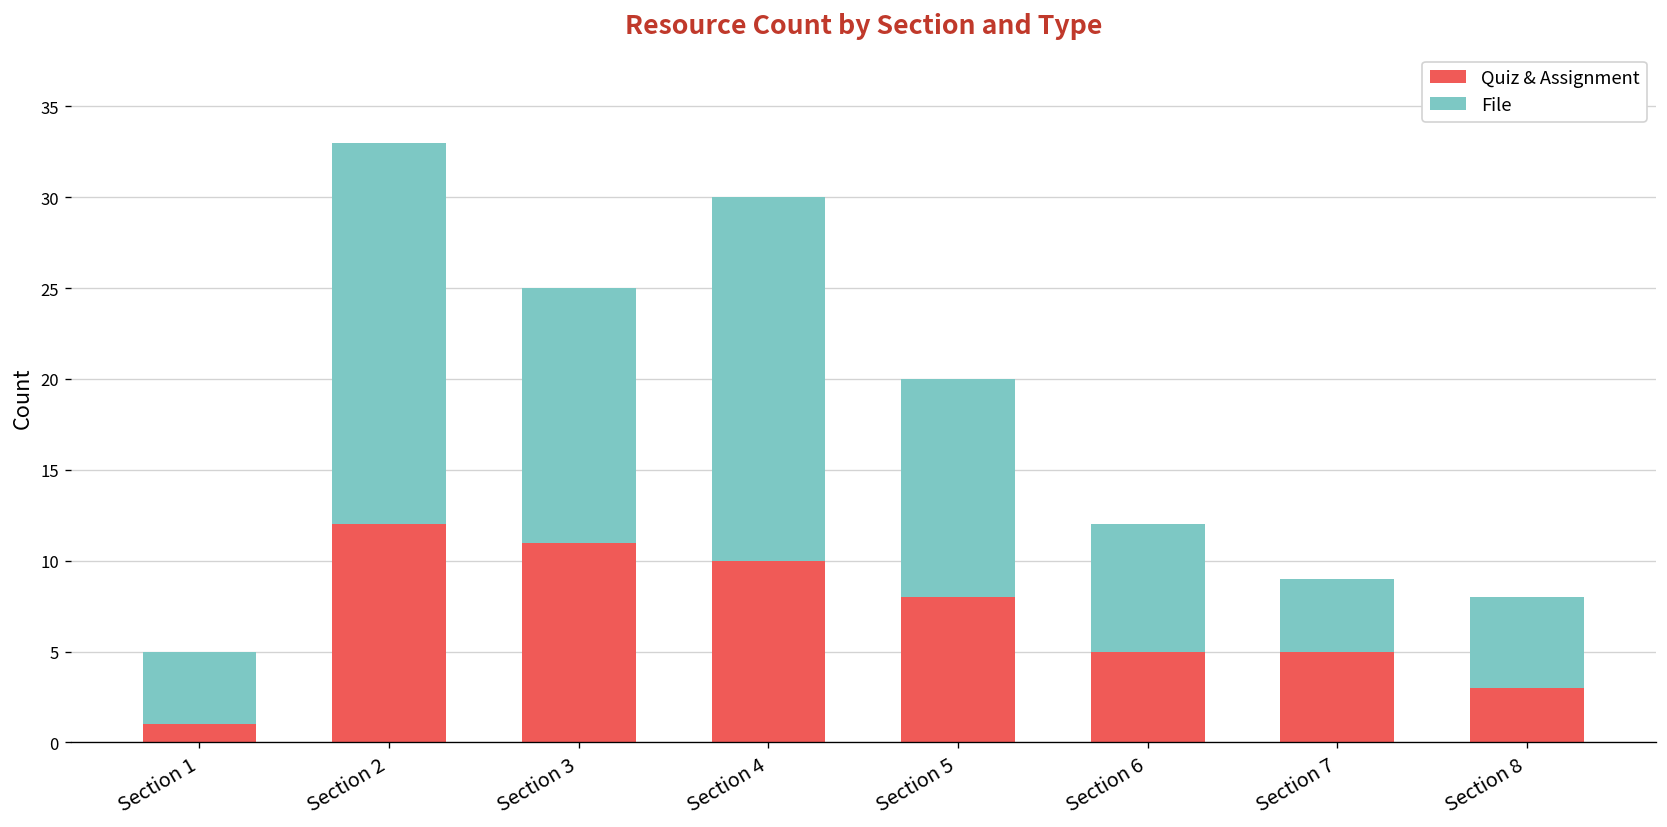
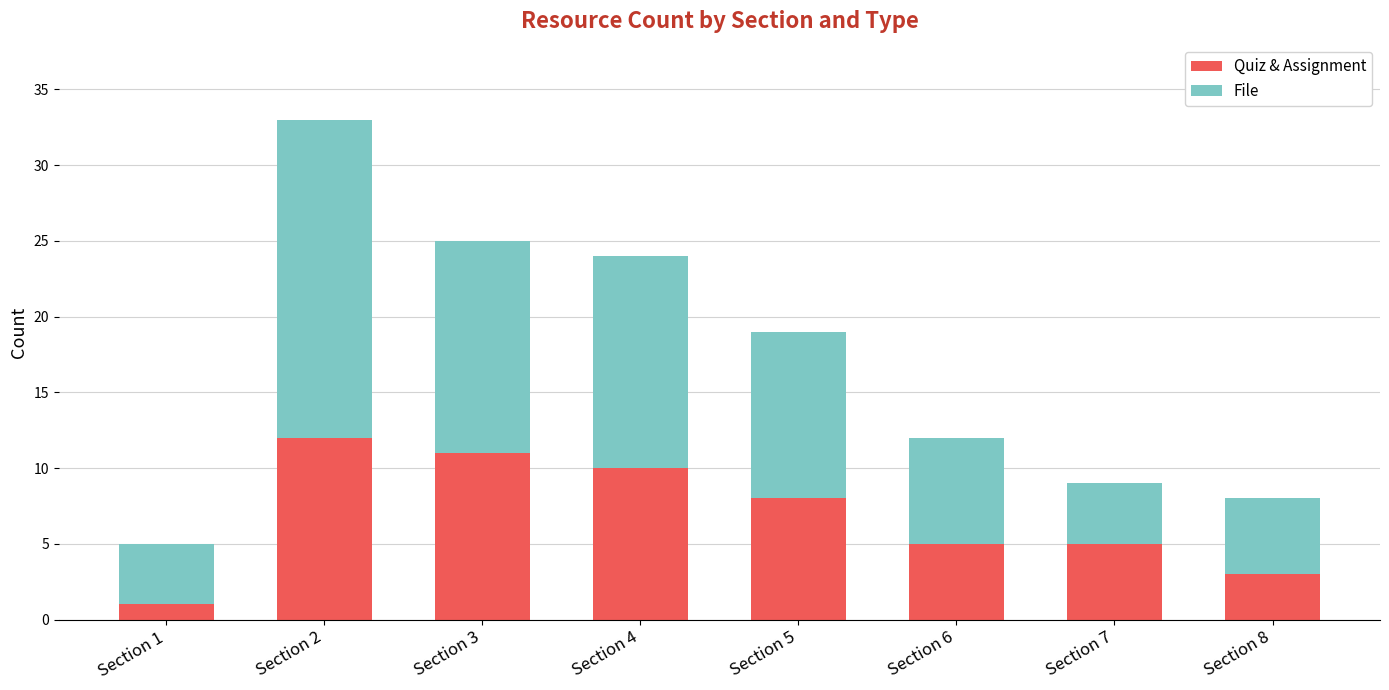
  {
    "Quiz & Assignment": {
      "Section 1": 1,
      "Section 2": 12,
      "Section 3": 11,
      "Section 4": 10,
      "Section 5": 8,
      "Section 6": 5,
      "Section 7": 5,
      "Section 8": 3
    },
    "File": {
      "Section 1": 4,
      "Section 2": 21,
      "Section 3": 14,
-     "Section 4": 20,
-     "Section 5": 12,
+     "Section 4": 14,
+     "Section 5": 11,
      "Section 6": 7,
      "Section 7": 4,
      "Section 8": 5
    }
  }
